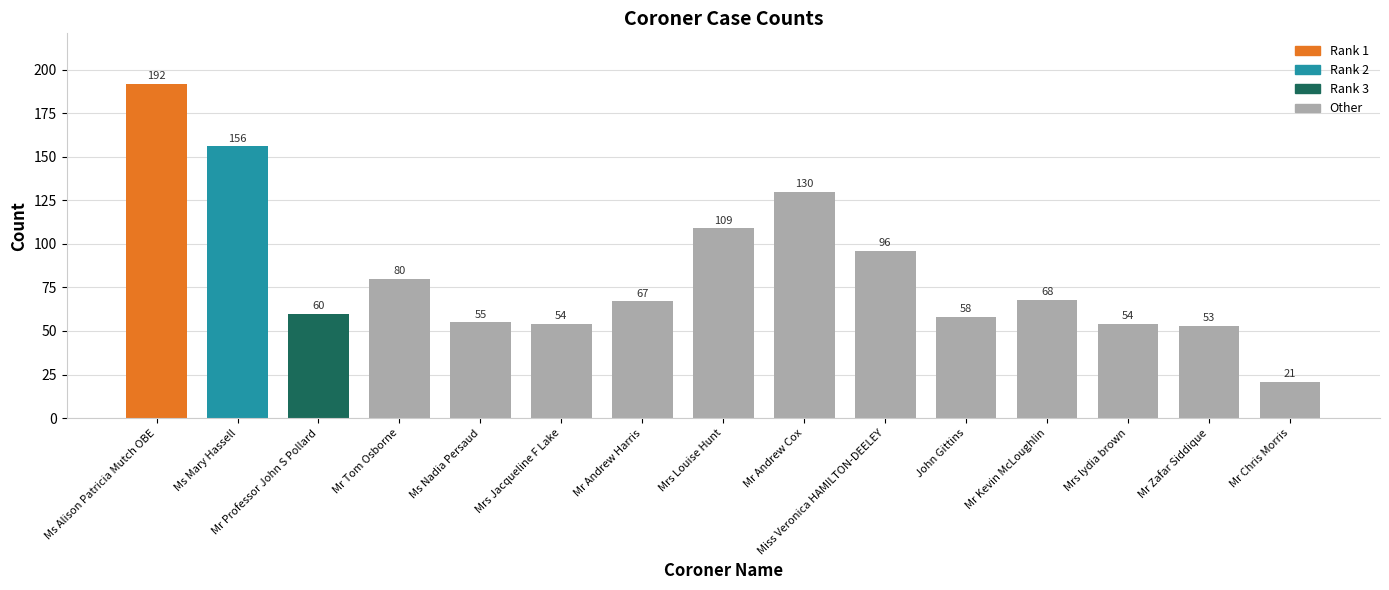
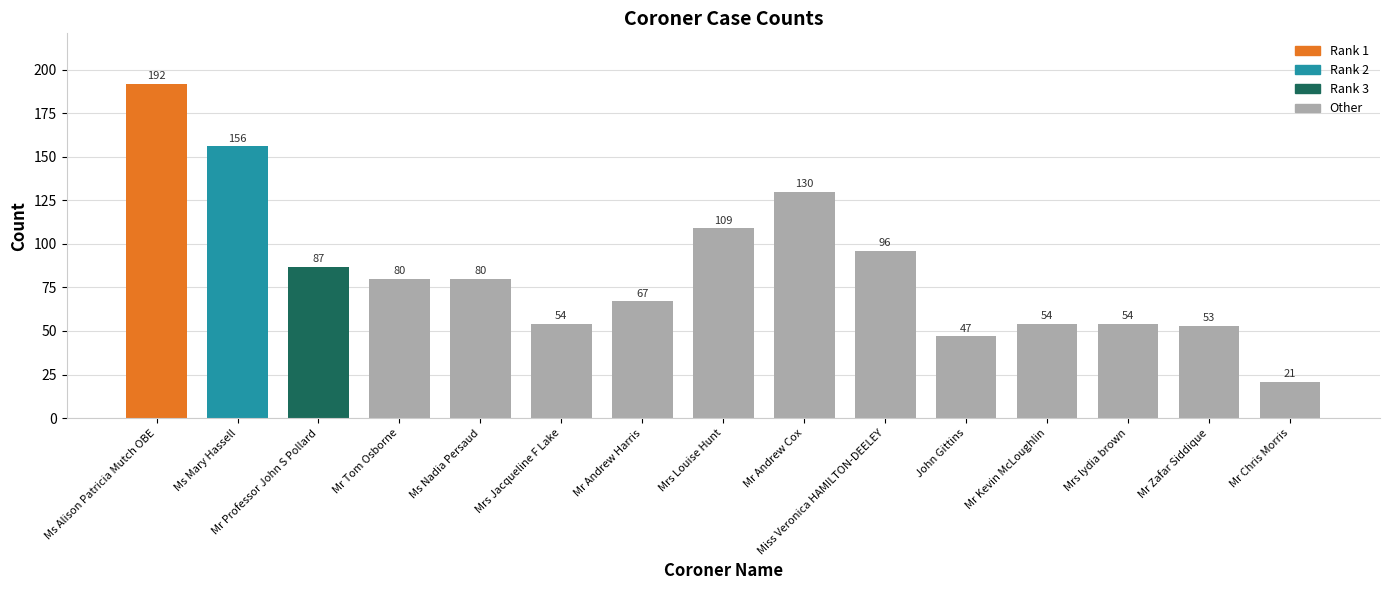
  {
    "Ms Alison Patricia Mutch OBE": 192,
    "Ms Mary Hassell": 156,
-   "Mr Professor John S Pollard": 60,
+   "Mr Professor John S Pollard": 87,
    "Mr Tom Osborne": 80,
-   "Ms Nadia Persaud": 55,
+   "Ms Nadia Persaud": 80,
    "Mrs Jacqueline F Lake": 54,
    "Mr Andrew Harris": 67,
    "Mrs Louise Hunt": 109,
    "Mr Andrew Cox": 130,
    "Miss Veronica HAMILTON-DEELEY": 96,
-   "John Gittins": 58,
-   "Mr Kevin McLoughlin": 68,
+   "John Gittins": 47,
+   "Mr Kevin McLoughlin": 54,
    "Mrs lydia brown": 54,
    "Mr Zafar Siddique": 53,
    "Mr Chris Morris": 21
  }
